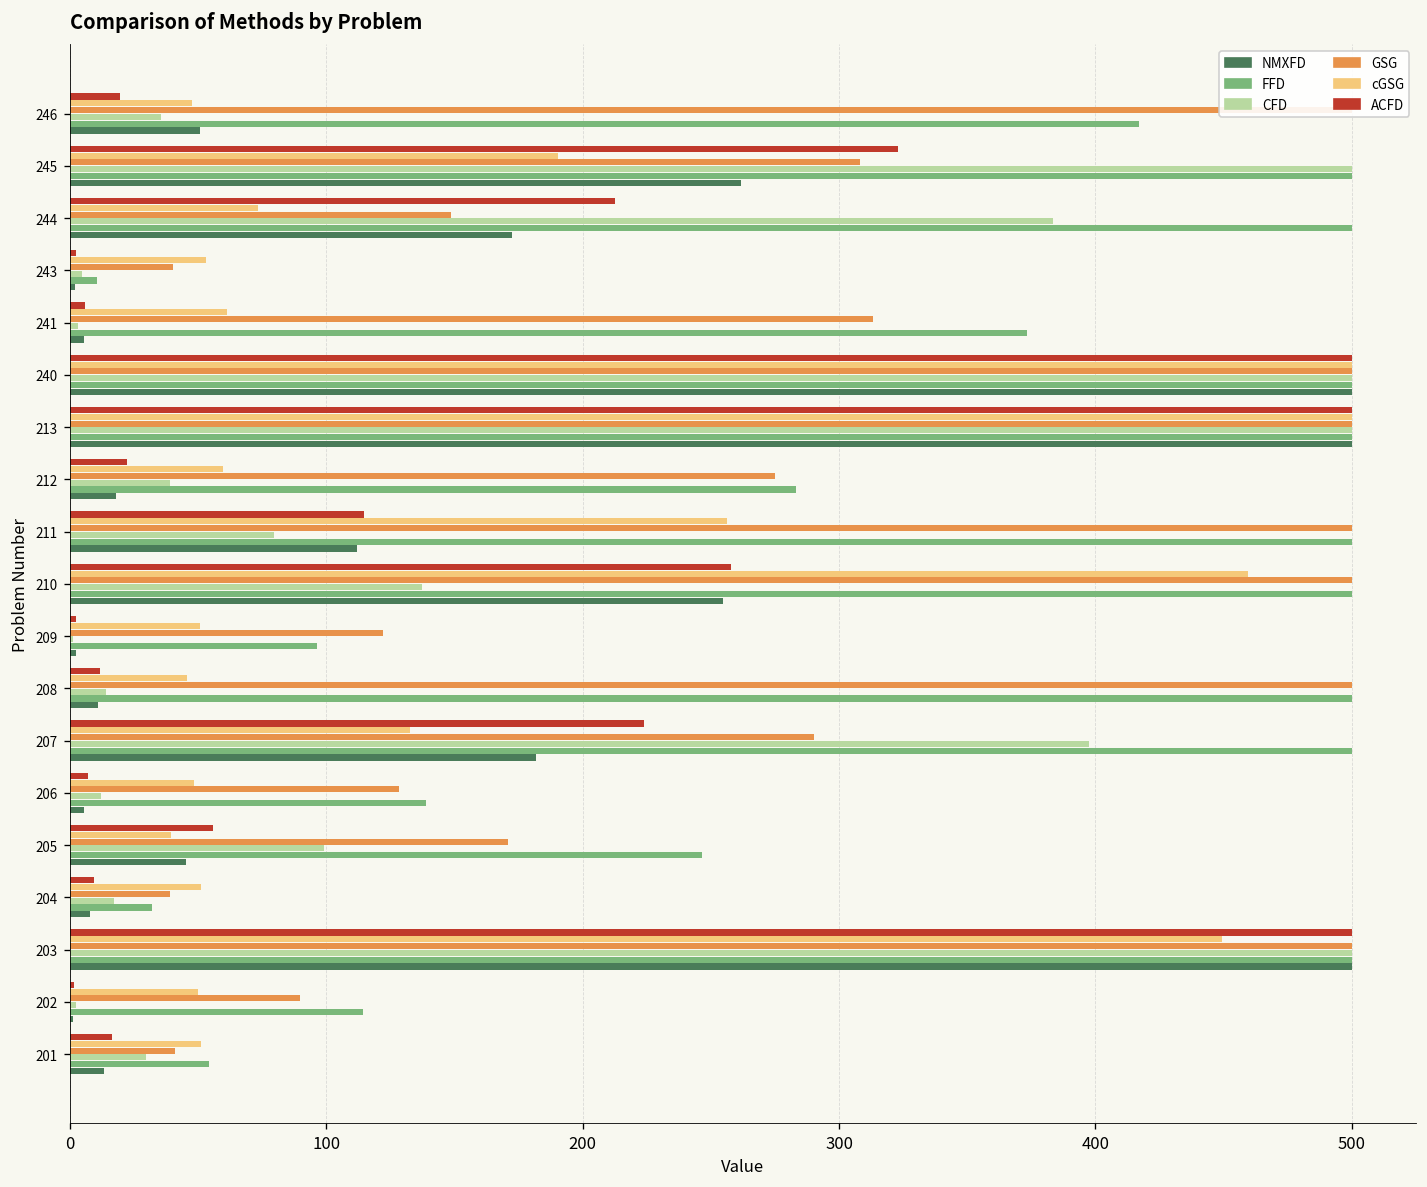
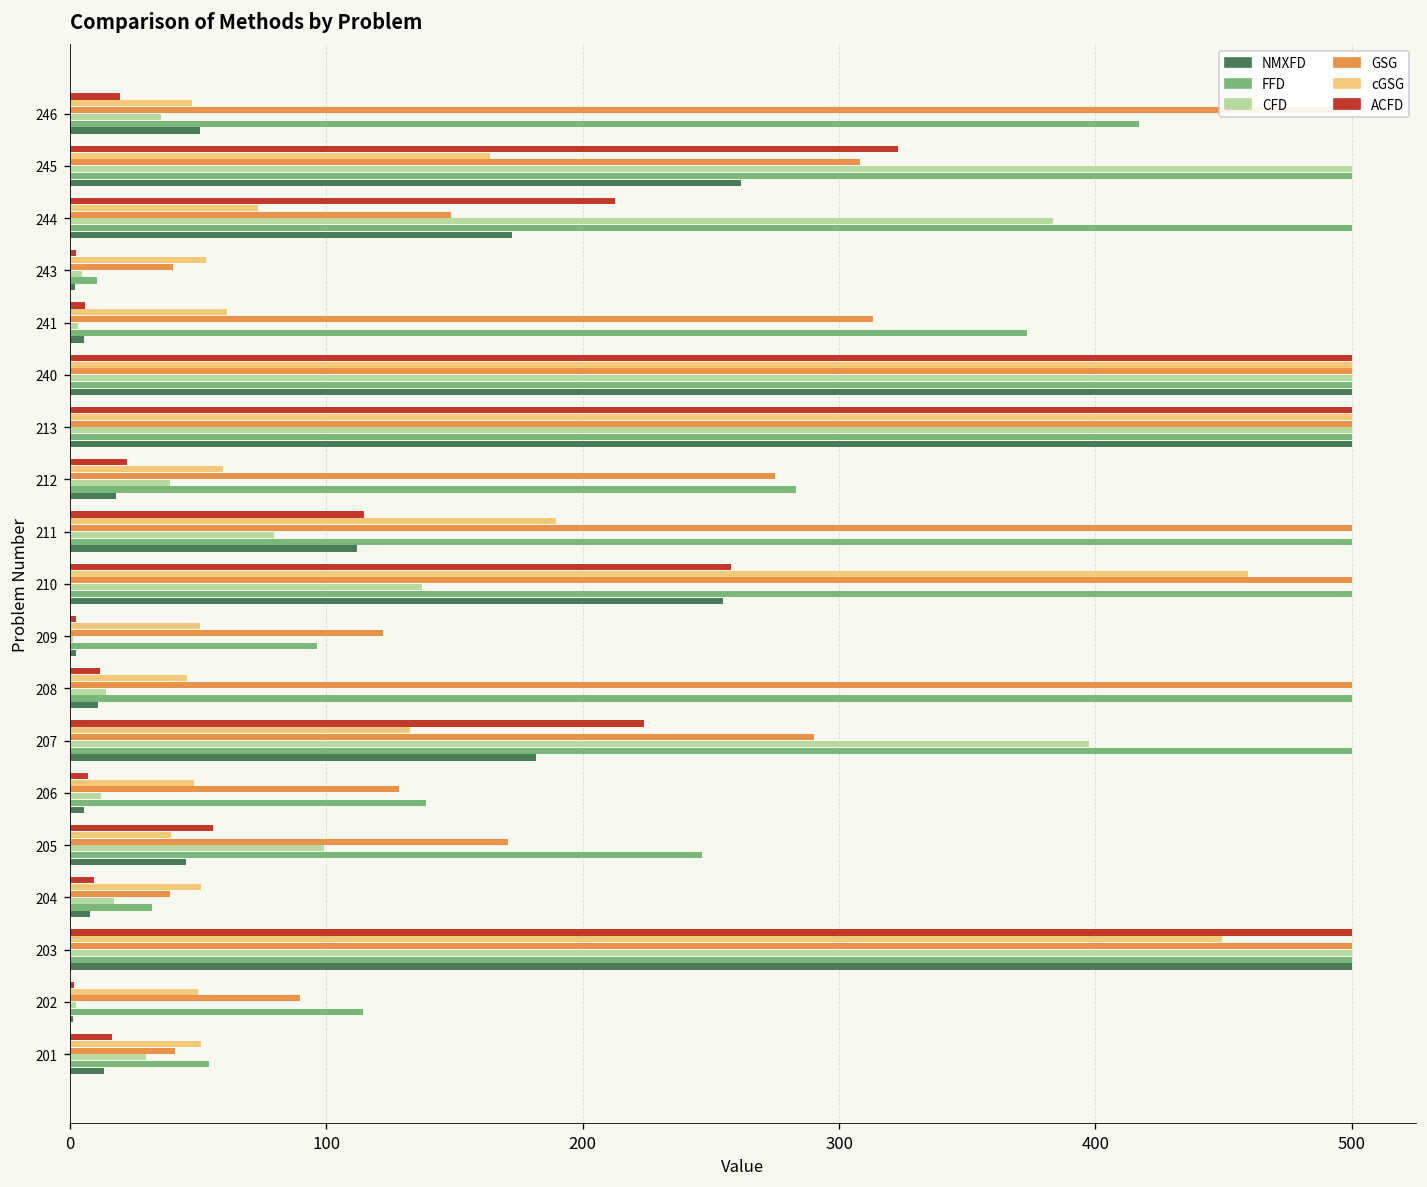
  {
    "NMXFD": {
      "246": 51,
      "245": 262,
      "244": 172,
      "243": 2,
      "241": 6,
      "240": 500,
      "213": 500,
      "212": 18,
      "211": 112,
      "210": 255,
      "209": 2,
      "208": 11,
      "207": 182,
      "206": 6,
      "205": 45,
      "204": 8,
      "203": 500,
      "202": 1,
      "201": 14
    },
    "FFD": {
      "246": 417,
      "245": 500,
      "244": 500,
      "243": 11,
      "241": 373,
      "240": 500,
      "213": 500,
      "212": 283,
      "211": 500,
      "210": 500,
      "209": 96,
      "208": 500,
      "207": 500,
      "206": 139,
      "205": 247,
      "204": 32,
      "203": 500,
      "202": 114,
      "201": 54
    },
    "CFD": {
      "246": 35,
      "245": 500,
      "244": 384,
      "243": 5,
      "241": 3,
      "240": 500,
      "213": 500,
      "212": 39,
      "211": 80,
      "210": 138,
      "209": 1,
      "208": 14,
      "207": 398,
      "206": 12,
      "205": 99,
      "204": 17,
      "203": 500,
      "202": 2,
      "201": 30
    },
    "GSG": {
      "245": 308,
      "244": 149,
      "243": 40,
      "241": 313,
      "240": 500,
      "213": 500,
      "212": 275,
      "211": 500,
      "210": 500,
      "209": 122,
      "208": 500,
      "207": 290,
      "206": 129,
      "205": 171,
      "204": 39,
      "203": 500,
      "202": 90,
      "201": 41
    },
    "cGSG": {
      "246": 48,
-     "245": 191,
+     "245": 164,
      "244": 73,
      "243": 53,
      "241": 61,
      "240": 500,
      "213": 500,
      "212": 60,
-     "211": 256,
+     "211": 190,
      "210": 459,
      "209": 51,
      "208": 46,
      "207": 133,
      "206": 49,
      "205": 40,
      "204": 51,
      "203": 449,
      "202": 50,
      "201": 51
    },
    "ACFD": {
      "246": 20,
      "245": 323,
      "244": 213,
      "243": 3,
      "241": 6,
      "240": 500,
      "213": 500,
      "212": 22,
      "211": 115,
      "210": 258,
      "209": 2,
      "208": 12,
      "207": 224,
      "206": 7,
      "205": 56,
      "204": 10,
      "203": 500,
      "202": 2,
      "201": 17
    }
  }
